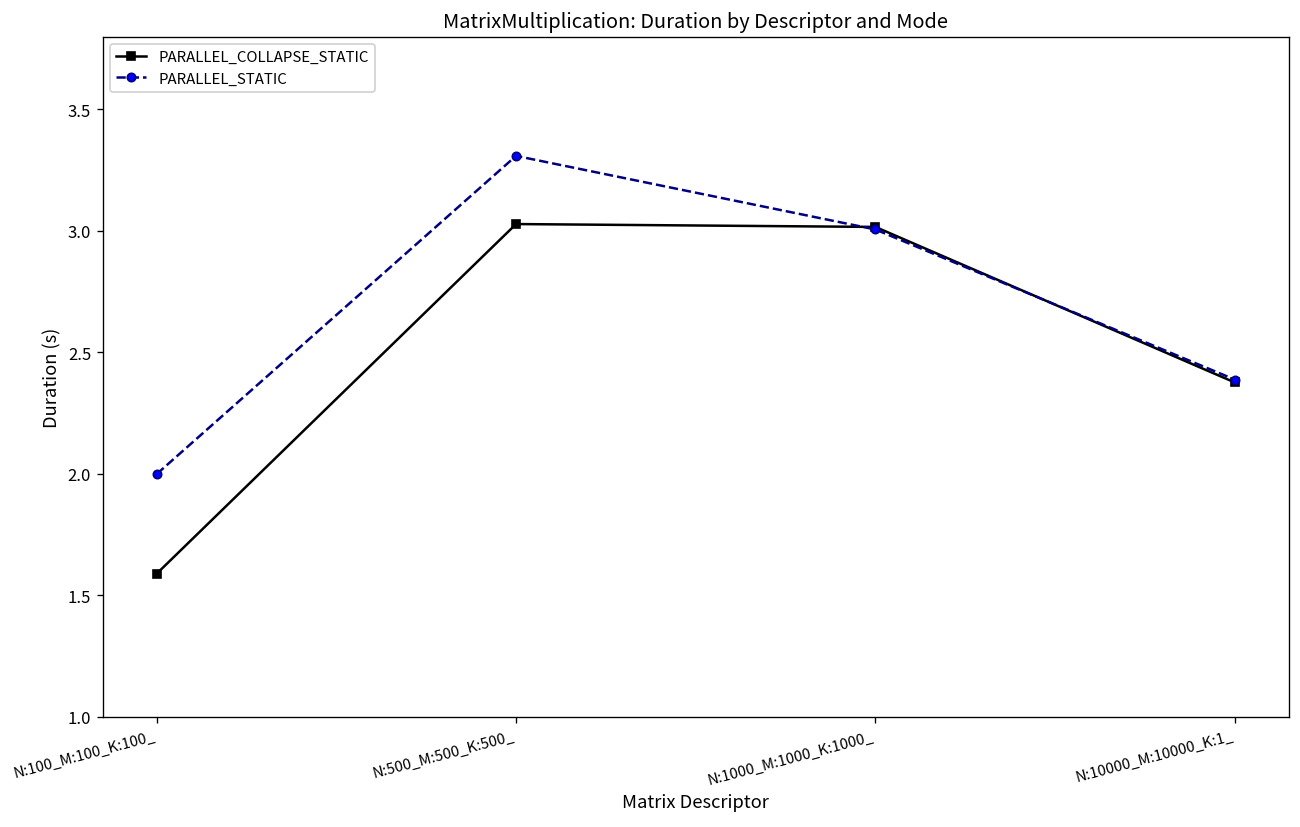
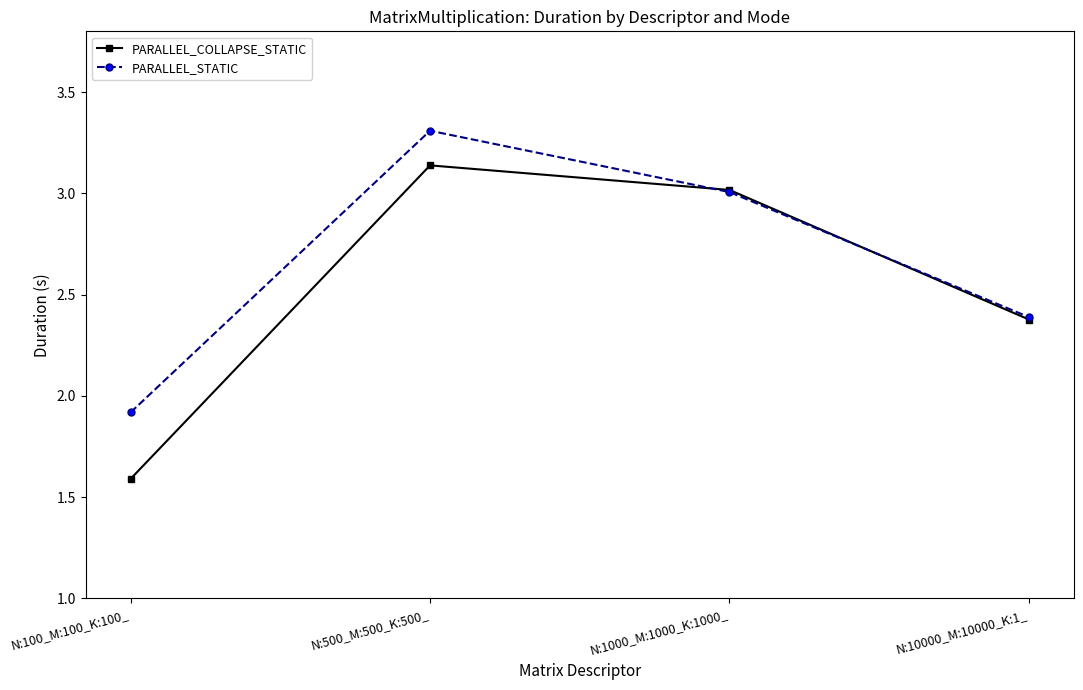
  {
    "PARALLEL_COLLAPSE_STATIC": {
      "N:100_M:100_K:100_": 1.59,
-     "N:500_M:500_K:500_": 3.03
+     "N:500_M:500_K:500_": 3.14
    },
    "PARALLEL_STATIC": {
-     "N:100_M:100_K:100_": 2.00,
+     "N:100_M:100_K:100_": 1.92,
      "N:500_M:500_K:500_": 3.31
    }
  }
